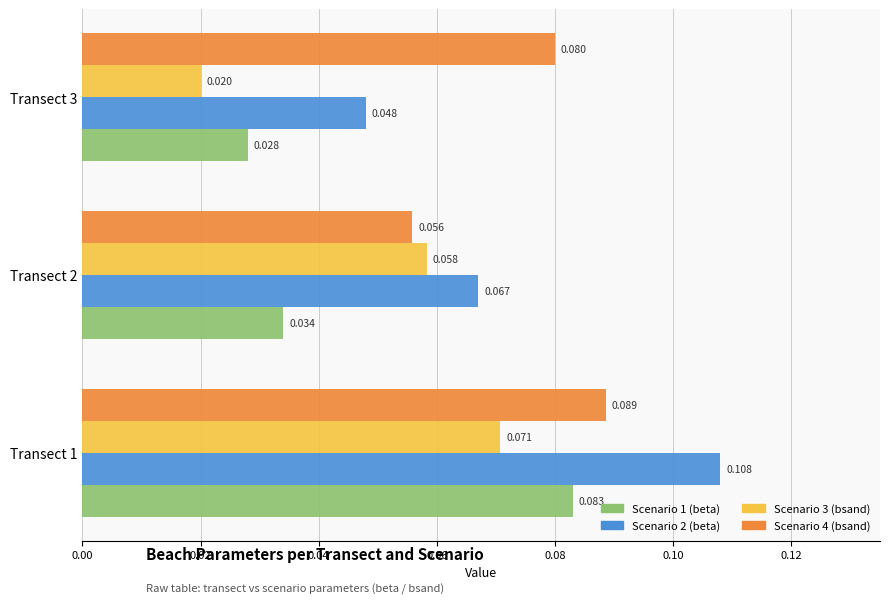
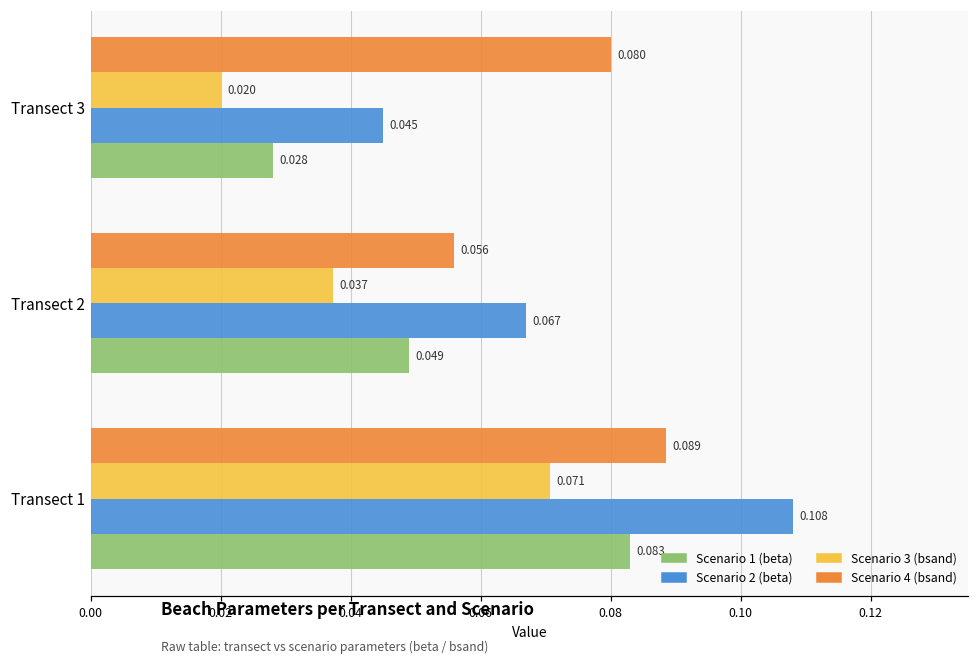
  {
    "Scenario 1 (beta)": {
      "Transect 3": 0.028,
-     "Transect 2": 0.034,
+     "Transect 2": 0.049,
      "Transect 1": 0.083
    },
    "Scenario 2 (beta)": {
-     "Transect 3": 0.048,
+     "Transect 3": 0.045,
      "Transect 2": 0.067,
      "Transect 1": 0.108
    },
    "Scenario 3 (bsand)": {
      "Transect 3": 0.020,
-     "Transect 2": 0.058,
+     "Transect 2": 0.037,
      "Transect 1": 0.071
    },
    "Scenario 4 (bsand)": {
      "Transect 3": 0.080,
      "Transect 2": 0.056,
      "Transect 1": 0.089
    }
  }
